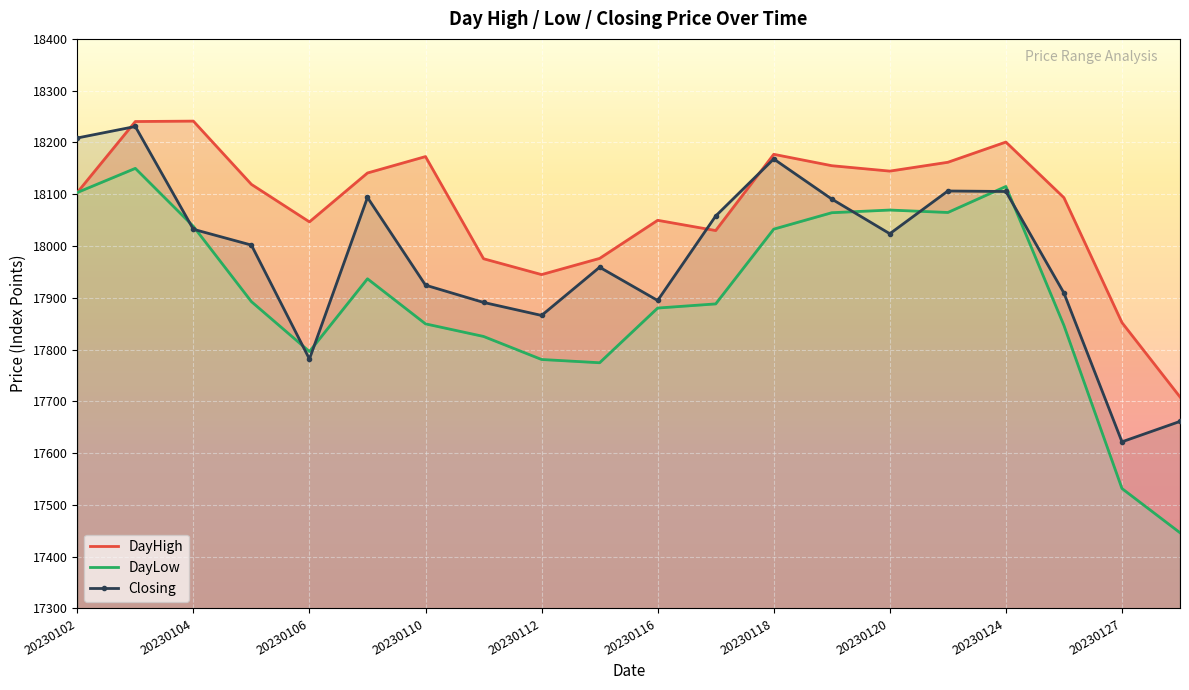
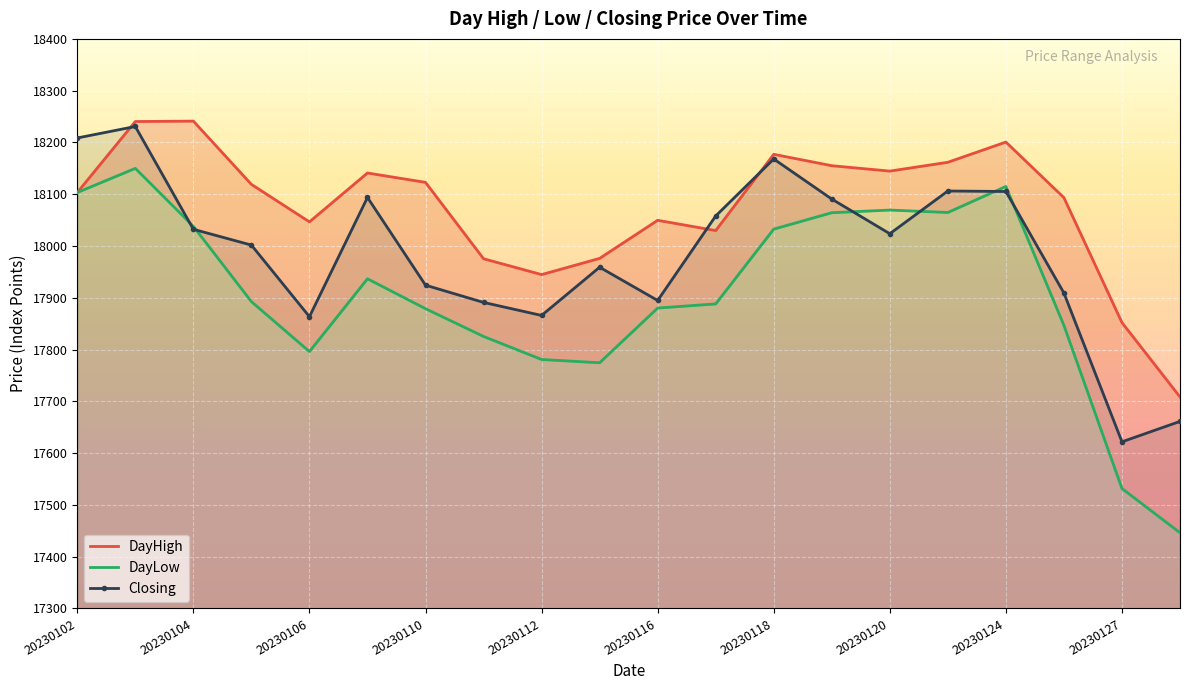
  {
    "DayHigh": {
      "20230104": 18240,
      "20230106": 18050,
-     "20230110": 18170,
+     "20230110": 18120,
      "20230112": 17940,
      "20230116": 18050,
      "20230118": 18180,
      "20230120": 18140,
      "20230124": 18200,
      "20230127": 17850
    },
    "DayLow": {
      "20230104": 18040,
      "20230106": 17800,
-     "20230110": 17850,
+     "20230110": 17880,
      "20230112": 17780,
      "20230116": 17880,
      "20230118": 18030,
      "20230120": 18070,
      "20230124": 18120,
      "20230127": 17530
    },
    "Closing": {
      "20230102": 18210,
      "20230104": 18030,
-     "20230106": 17780,
+     "20230106": 17860,
      "20230110": 17920,
      "20230112": 17870,
      "20230116": 17890,
      "20230118": 18170,
      "20230120": 18020,
      "20230124": 18110,
      "20230127": 17620
    }
  }
